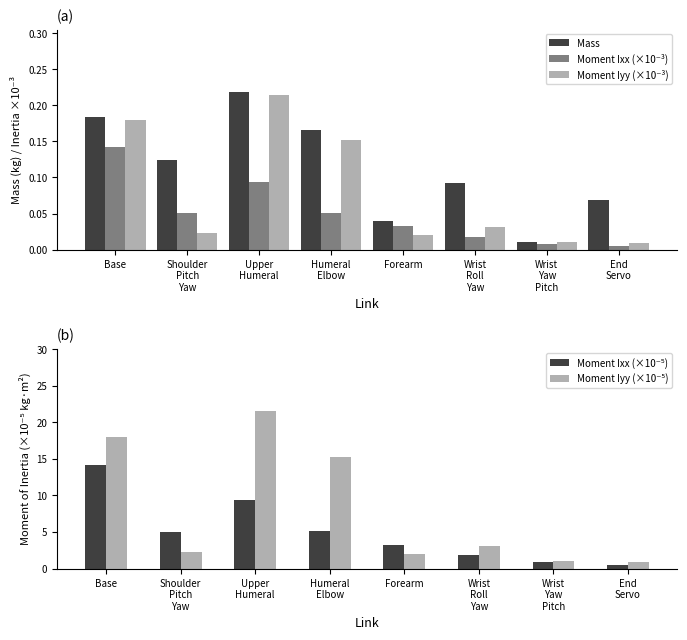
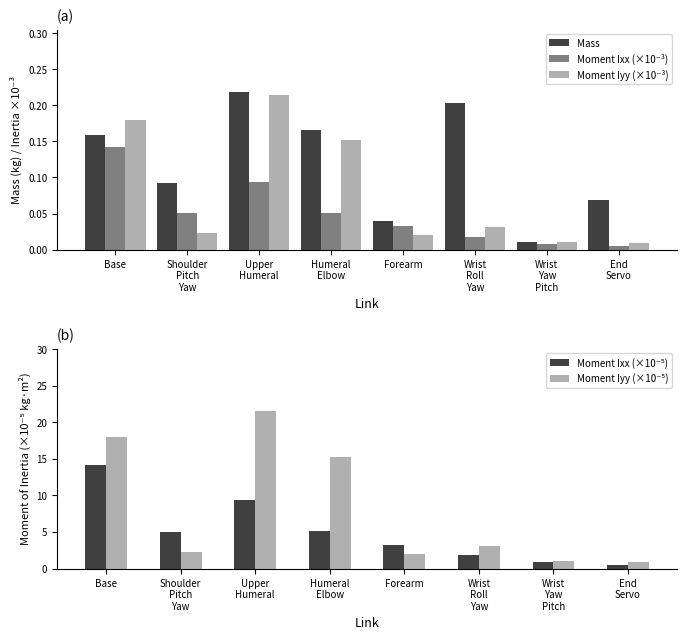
  {
    "(a)": {
      "Mass": {
-       "Base": 0.18,
-       "Shoulder Pitch Yaw": 0.12,
+       "Base": 0.16,
+       "Shoulder Pitch Yaw": 0.09,
        "Upper Humeral": 0.22,
        "Humeral Elbow": 0.17,
        "Forearm": 0.04,
-       "Wrist Roll Yaw": 0.09,
+       "Wrist Roll Yaw": 0.20,
        "Wrist Yaw Pitch": 0.01,
        "End Servo": 0.07
      },
      "Moment Ixx (×10⁻³)": {
        "Base": 0.14,
        "Shoulder Pitch Yaw": 0.05,
        "Upper Humeral": 0.09,
        "Humeral Elbow": 0.05,
        "Forearm": 0.03,
        "Wrist Roll Yaw": 0.02,
        "Wrist Yaw Pitch": 0.01,
        "End Servo": 0.01
      },
      "Moment Iyy (×10⁻³)": {
        "Base": 0.18,
        "Shoulder Pitch Yaw": 0.02,
        "Upper Humeral": 0.22,
        "Humeral Elbow": 0.15,
        "Forearm": 0.02,
        "Wrist Roll Yaw": 0.03,
        "Wrist Yaw Pitch": 0.01,
        "End Servo": 0.01
      }
    },
    "(b)": {
      "Moment Ixx (×10⁻⁵)": {
        "Base": 14,
        "Shoulder Pitch Yaw": 5,
        "Upper Humeral": 9,
        "Humeral Elbow": 5,
        "Forearm": 3,
        "Wrist Roll Yaw": 2,
        "Wrist Yaw Pitch": 1,
        "End Servo": 1
      },
      "Moment Iyy (×10⁻⁵)": {
        "Base": 18,
        "Shoulder Pitch Yaw": 2,
        "Upper Humeral": 22,
        "Humeral Elbow": 15,
        "Forearm": 2,
        "Wrist Roll Yaw": 3,
        "Wrist Yaw Pitch": 1,
        "End Servo": 1
      }
    }
  }
